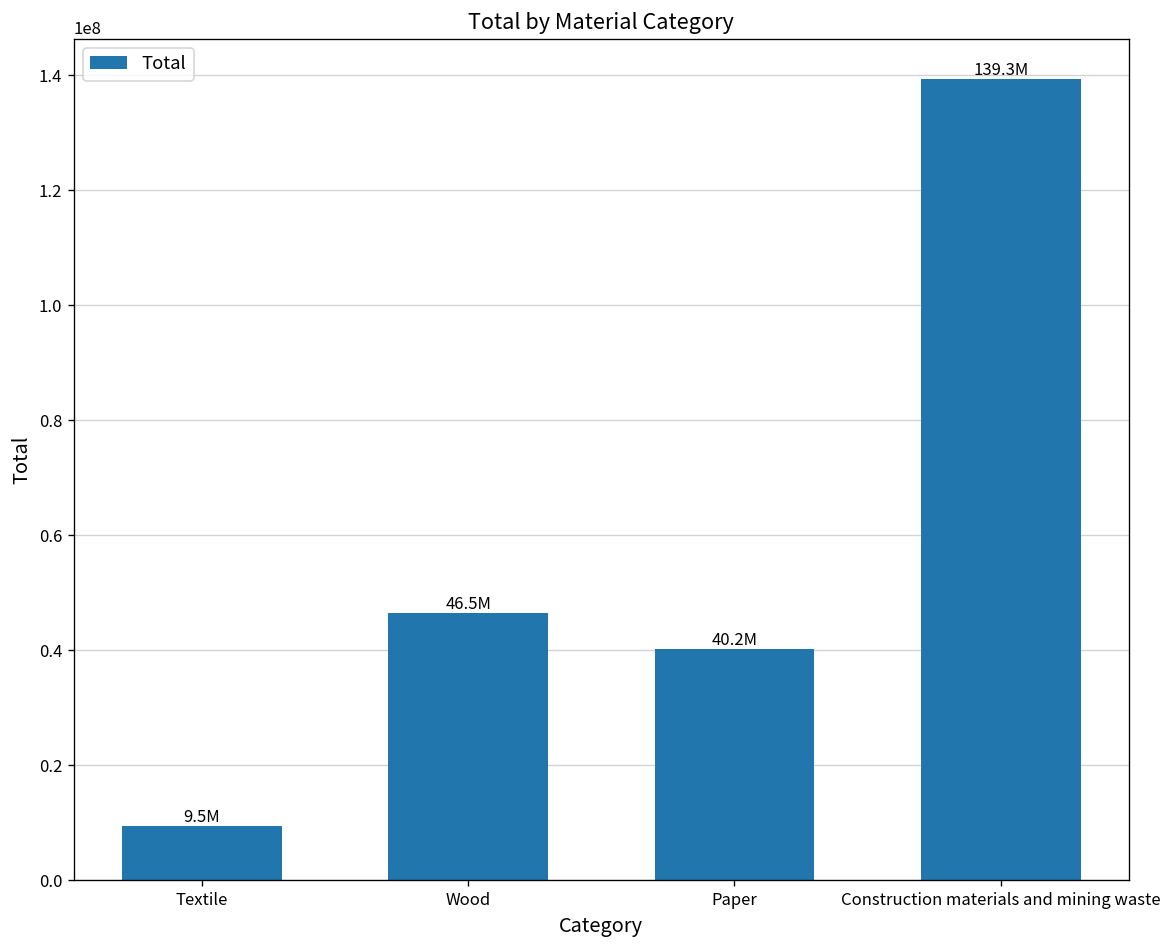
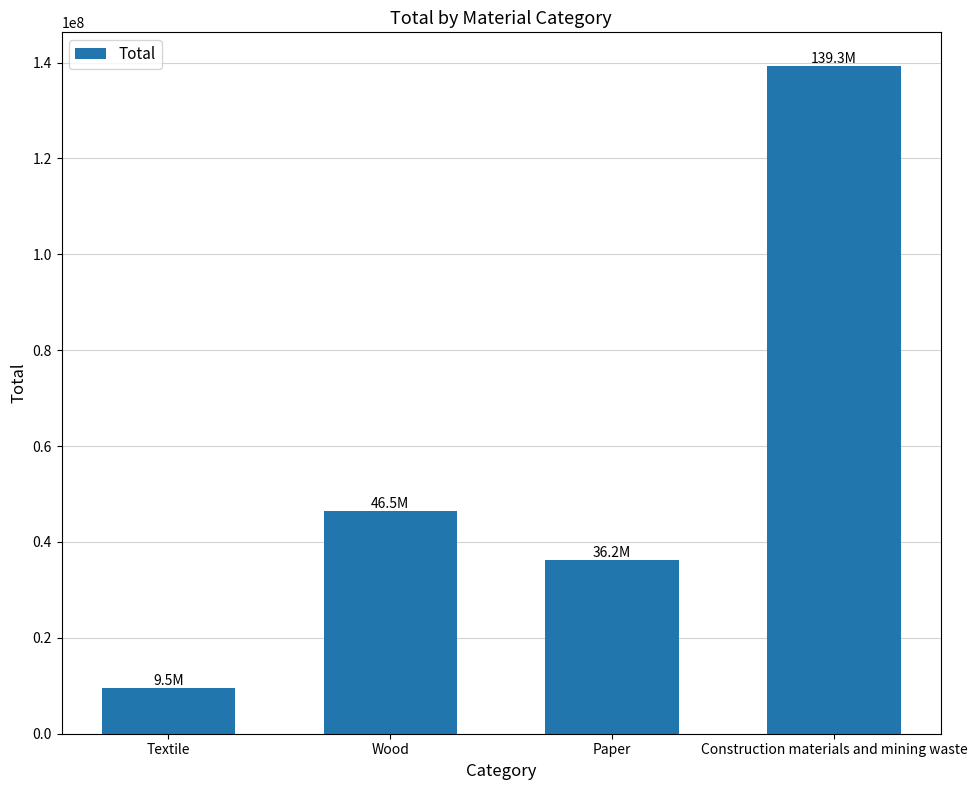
  {
    "Textile": "9.5M",
    "Wood": "46.5M",
-   "Paper": "40.2M",
+   "Paper": "36.2M",
    "Construction materials and mining waste": "139.3M"
  }
